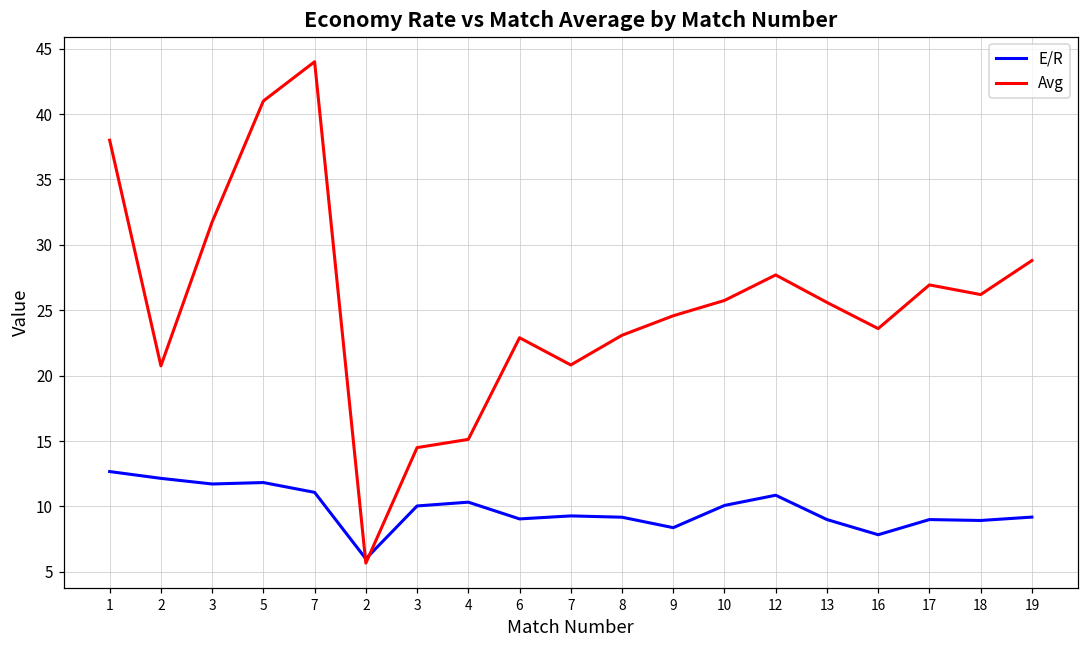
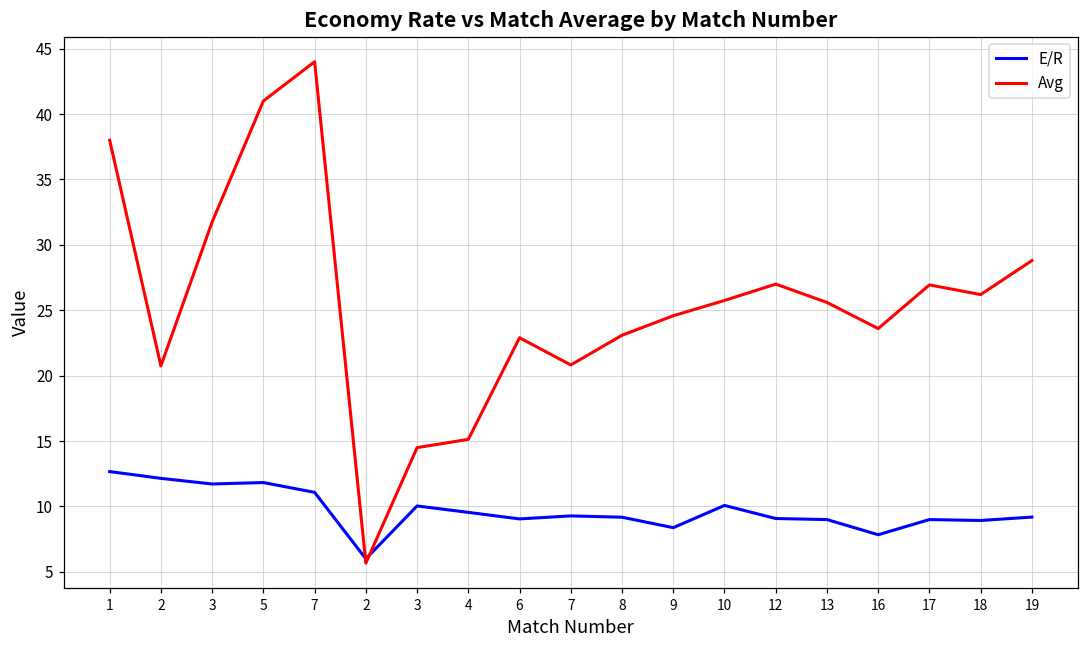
  {
    "E/R": {
      "1": 12.7,
      "5": 11.8,
-     "4": 10.3,
+     "4": 9.6,
      "6": 9.1,
      "8": 9.2,
      "9": 8.4,
      "10": 10.1,
-     "12": 10.9,
+     "12": 9.1,
      "13": 9.0,
      "16": 7.8,
      "17": 9.0,
      "18": 8.9,
      "19": 9.2
    },
    "Avg": {
      "1": 38.0,
      "5": 41.0,
      "4": 15.1,
      "6": 22.9,
      "8": 23.1,
      "9": 24.6,
      "10": 25.8,
-     "12": 27.7,
+     "12": 27.0,
      "13": 25.6,
      "16": 23.6,
      "17": 26.9,
      "18": 26.2,
      "19": 28.8
    }
  }
